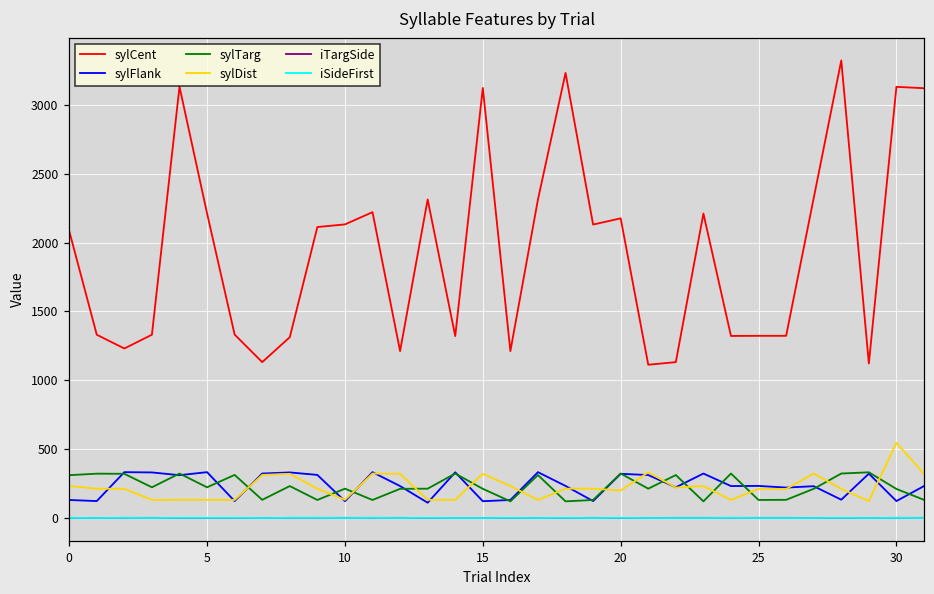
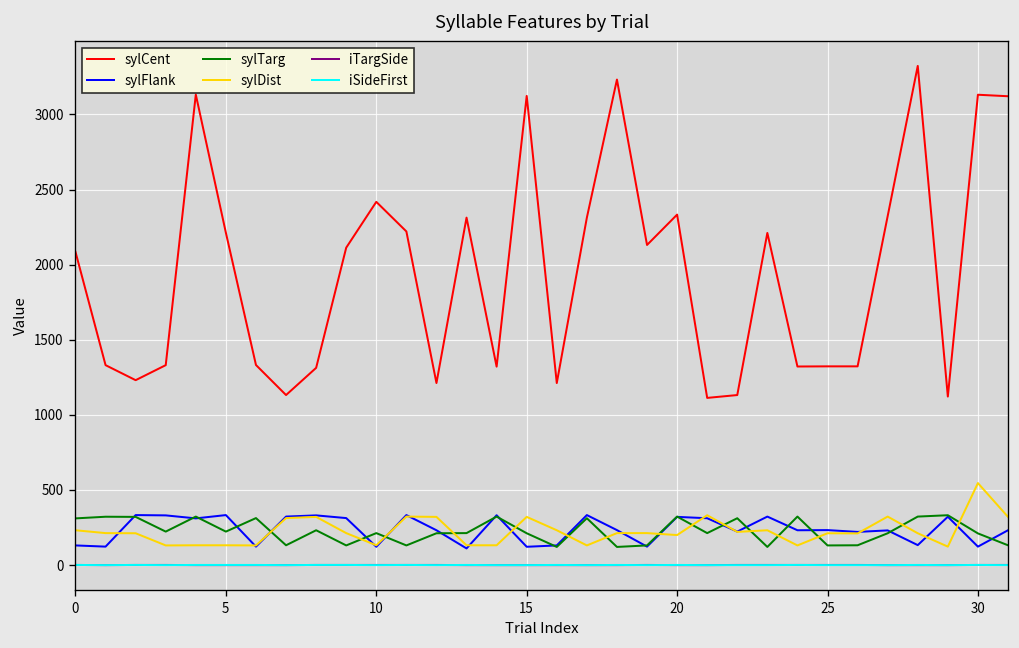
  {
    "sylCent": {
      "0": 2090,
      "5": 2210,
-     "10": 2130,
+     "10": 2420,
      "15": 3120,
-     "20": 2180,
+     "20": 2330,
      "25": 1320,
      "30": 3130
    },
    "sylFlank": {
      "0": 130,
      "5": 330,
      "15": 120,
      "25": 230,
      "30": 120
    },
    "sylTarg": {
      "0": 310,
      "5": 220,
      "10": 210,
      "15": 210,
      "25": 130,
      "30": 210
    },
    "sylDist": {
      "0": 230,
      "5": 130,
      "15": 320,
      "20": 200,
      "25": 210,
      "30": 550
    },
    "iSideFirst": {
      "0": 0,
      "5": 0,
      "10": 0,
      "15": 0,
      "20": 0,
      "25": 0,
      "30": 0
    }
  }
